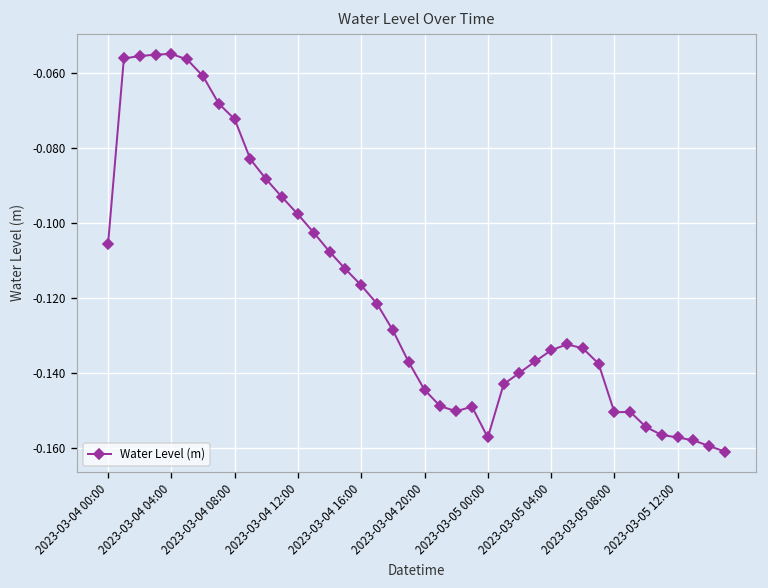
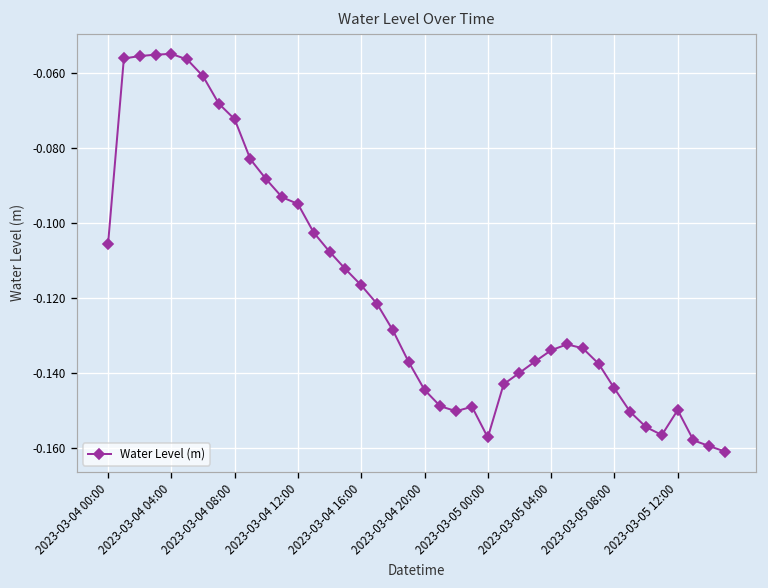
  {
    "2023-03-04 00:00": -0.106,
    "2023-03-04 04:00": -0.055,
    "2023-03-04 08:00": -0.072,
-   "2023-03-04 12:00": -0.098,
+   "2023-03-04 12:00": -0.095,
    "2023-03-04 16:00": -0.117,
    "2023-03-04 20:00": -0.144,
    "2023-03-05 00:00": -0.157,
    "2023-03-05 04:00": -0.134,
-   "2023-03-05 08:00": -0.150,
-   "2023-03-05 12:00": -0.157
+   "2023-03-05 08:00": -0.144,
+   "2023-03-05 12:00": -0.150
  }
